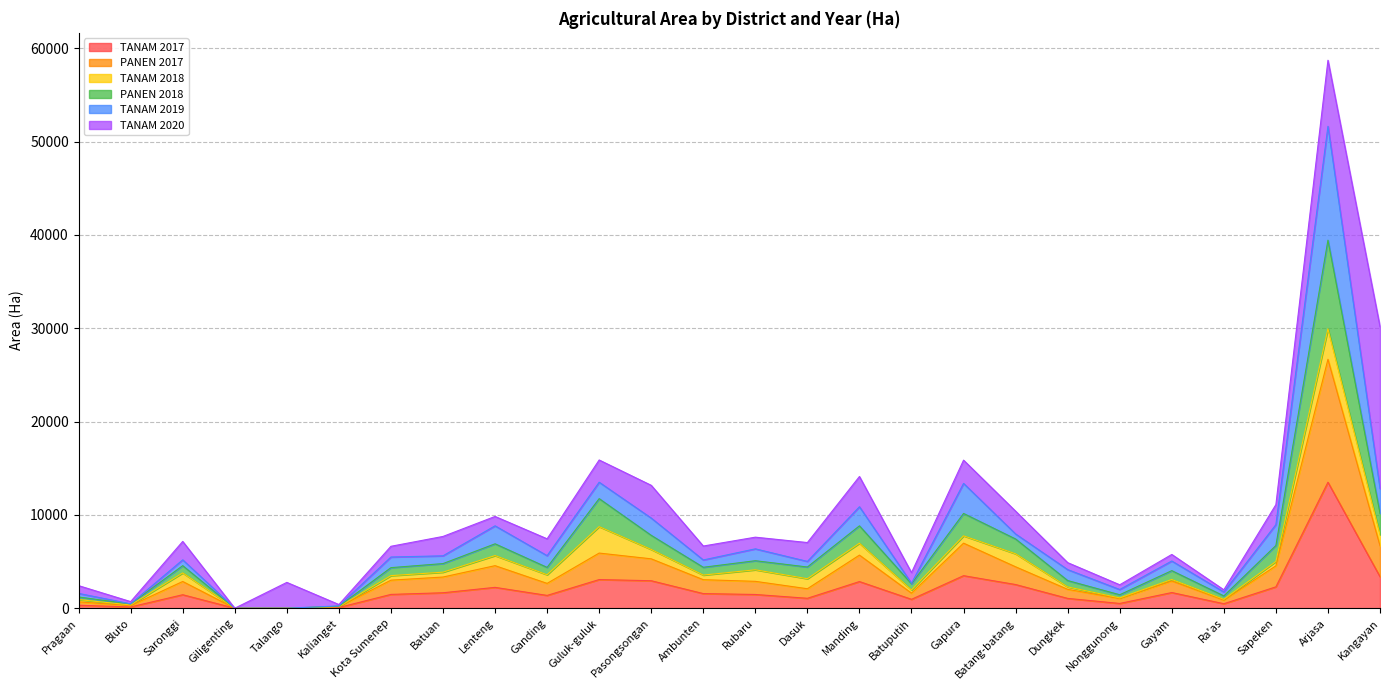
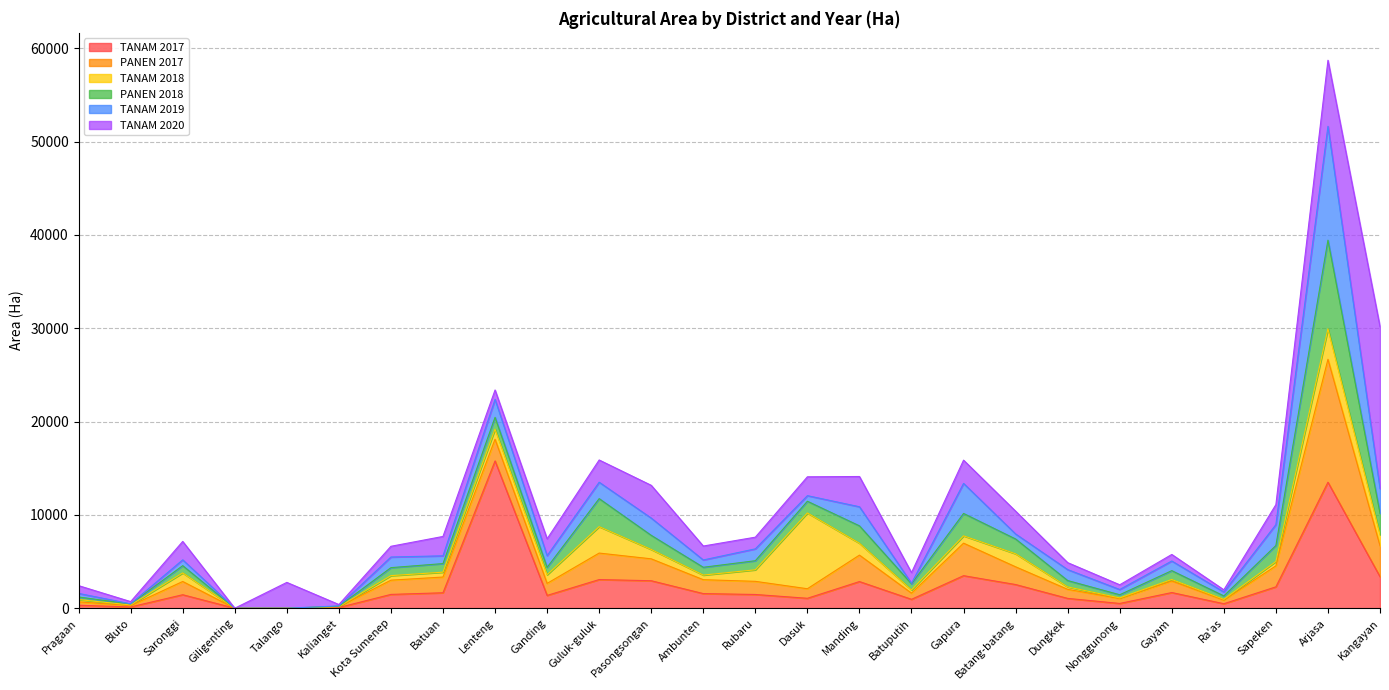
  {
    "TANAM 2017": {
      "Pragaan": 0,
      "Saronggi": 1000,
      "Kota Sumenep": 1000,
      "Batuan": 2000,
-     "Lenteng": 2000,
+     "Lenteng": 16000,
      "Ganding": 1000,
      "Guluk-guluk": 3000,
      "Pasongsongan": 3000,
      "Ambunten": 2000,
      "Rubaru": 1000,
      "Dasuk": 1000,
      "Manding": 3000,
      "Batuputih": 1000,
      "Gapura": 3000,
      "Batang-batang": 3000,
      "Dungkek": 1000,
      "Nonggunong": 1000,
      "Gayam": 2000,
      "Ra'as": 0,
      "Sapeken": 2000,
      "Arjasa": 13000,
      "Kangayan": 3000
    },
    "PANEN 2017": {
      "Saronggi": 1000,
      "Kota Sumenep": 2000,
      "Batuan": 2000,
      "Lenteng": 2000,
      "Ganding": 1000,
      "Guluk-guluk": 3000,
      "Pasongsongan": 2000,
      "Ambunten": 1000,
      "Rubaru": 1000,
      "Dasuk": 1000,
      "Manding": 3000,
      "Batuputih": 1000,
      "Gapura": 3000,
      "Batang-batang": 2000,
      "Sapeken": 2000,
      "Arjasa": 13000,
      "Kangayan": 3000
    },
    "TANAM 2018": {
      "Saronggi": 1000,
      "Kota Sumenep": 0,
      "Batuan": 1000,
      "Lenteng": 1000,
      "Ganding": 1000,
      "Guluk-guluk": 3000,
      "Pasongsongan": 1000,
      "Ambunten": 0,
      "Rubaru": 1000,
-     "Dasuk": 1000,
+     "Dasuk": 8000,
      "Manding": 1000,
      "Batuputih": 0,
      "Gapura": 1000,
      "Batang-batang": 1000,
      "Sapeken": 0,
      "Arjasa": 3000,
      "Kangayan": 1000
    },
    "PANEN 2018": {
      "Pragaan": 0,
      "Saronggi": 1000,
      "Kota Sumenep": 1000,
      "Batuan": 1000,
      "Lenteng": 1000,
      "Ganding": 1000,
      "Guluk-guluk": 3000,
      "Pasongsongan": 2000,
      "Ambunten": 1000,
      "Rubaru": 1000,
      "Dasuk": 1000,
      "Manding": 2000,
      "Gapura": 2000,
      "Batang-batang": 2000,
      "Dungkek": 1000,
      "Nonggunong": 0,
      "Gayam": 1000,
      "Ra'as": 0,
      "Sapeken": 2000,
      "Arjasa": 10000,
      "Kangayan": 2000
    },
    "TANAM 2019": {
      "Pragaan": 0,
      "Saronggi": 1000,
      "Kota Sumenep": 1000,
      "Batuan": 1000,
      "Lenteng": 2000,
      "Ganding": 1000,
      "Guluk-guluk": 2000,
      "Pasongsongan": 2000,
      "Ambunten": 1000,
      "Rubaru": 1000,
      "Dasuk": 1000,
      "Manding": 2000,
      "Gapura": 3000,
      "Batang-batang": 1000,
      "Dungkek": 1000,
      "Nonggunong": 1000,
      "Gayam": 1000,
      "Sapeken": 2000,
      "Arjasa": 12000,
      "Kangayan": 3000
    },
    "TANAM 2020": {
      "Pragaan": 1000,
      "Saronggi": 2000,
      "Talango": 3000,
      "Kota Sumenep": 1000,
      "Batuan": 2000,
      "Lenteng": 1000,
      "Ganding": 2000,
      "Guluk-guluk": 2000,
      "Pasongsongan": 4000,
      "Ambunten": 1000,
      "Rubaru": 1000,
      "Dasuk": 2000,
      "Manding": 3000,
      "Batuputih": 1000,
      "Gapura": 2000,
      "Batang-batang": 2000,
      "Dungkek": 1000,
      "Nonggunong": 1000,
      "Gayam": 1000,
      "Sapeken": 2000,
      "Arjasa": 7000,
      "Kangayan": 17000
    }
  }
